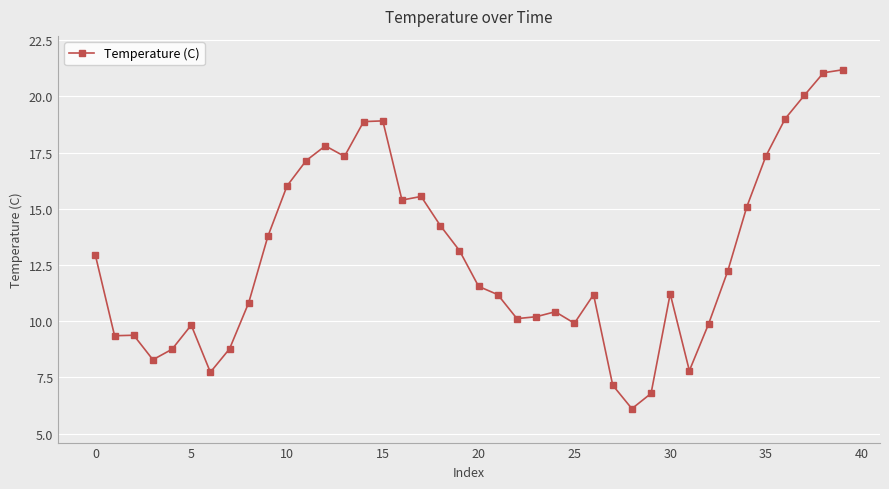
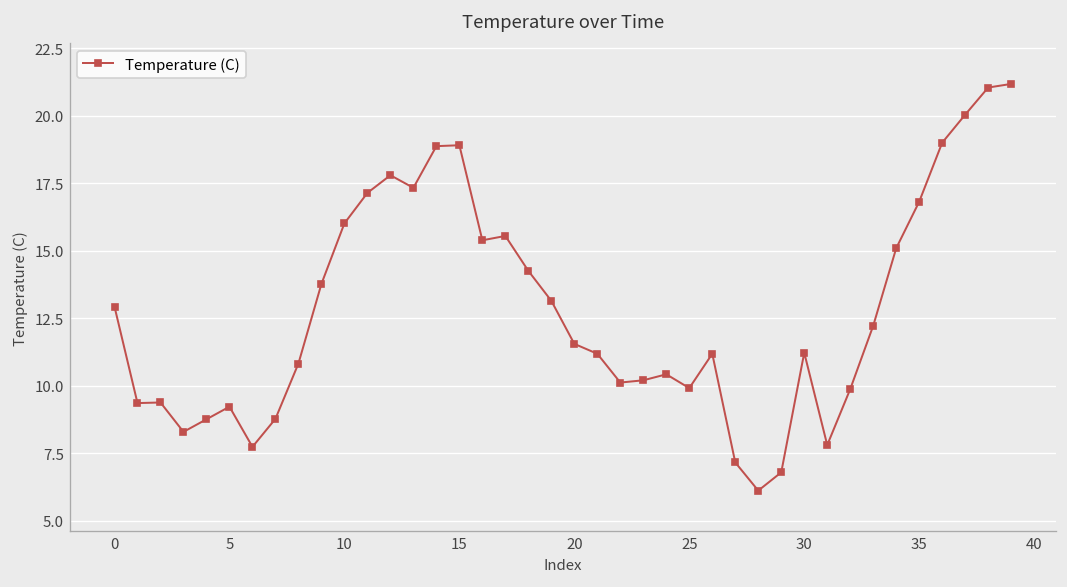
  {
    "0": 12.9,
-   "5": 9.8,
+   "5": 9.2,
    "10": 16.0,
    "15": 18.9,
    "20": 11.6,
    "25": 9.9,
    "30": 11.2,
-   "35": 17.4
+   "35": 16.8
  }
